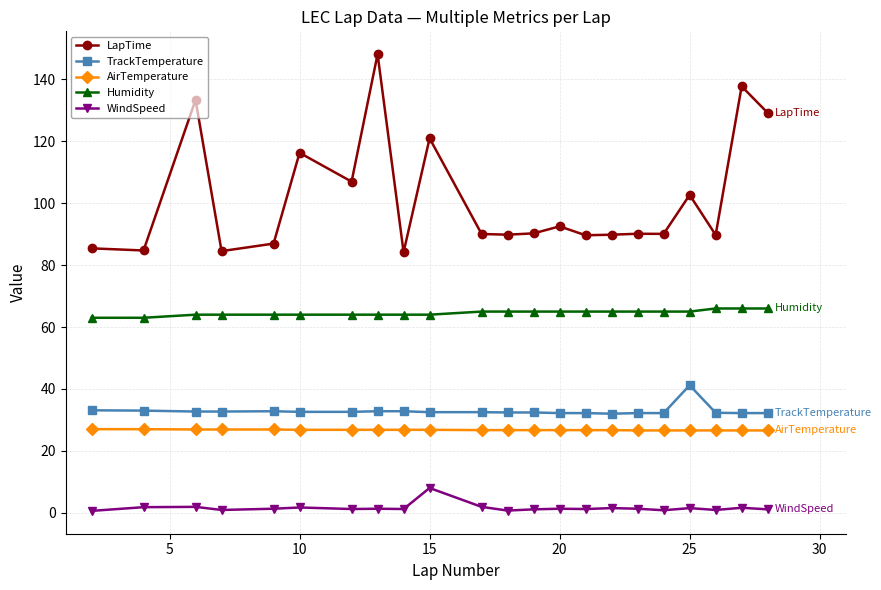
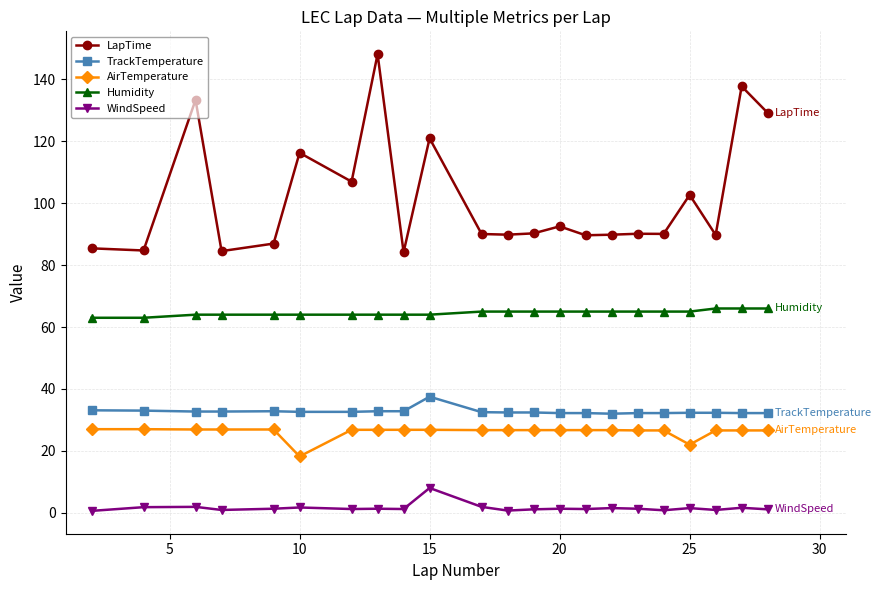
  {
    "LapTime": {
      "10": 116,
      "15": 121,
      "20": 93,
      "25": 103
    },
    "TrackTemperature": {
      "10": 33,
-     "15": 33,
+     "15": 38,
      "20": 32,
-     "25": 41
+     "25": 32
    },
    "AirTemperature": {
-     "10": 27,
+     "10": 18,
      "15": 27,
      "20": 27,
-     "25": 27
+     "25": 22
    },
    "Humidity": {
      "10": 64,
      "15": 64,
      "20": 65,
      "25": 65
    },
    "WindSpeed": {
      "10": 2,
      "15": 8,
      "20": 1,
      "25": 2
    }
  }
